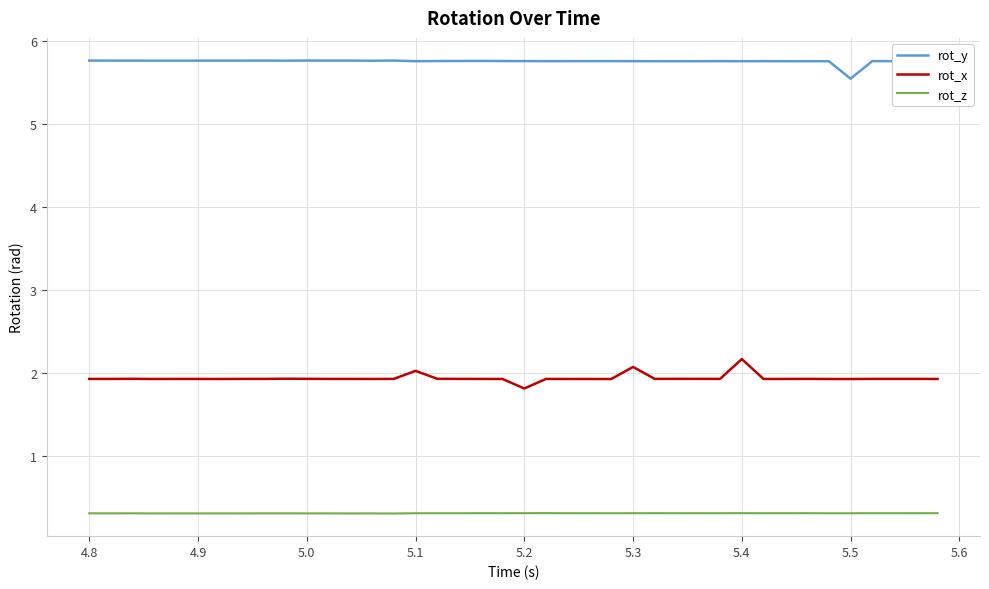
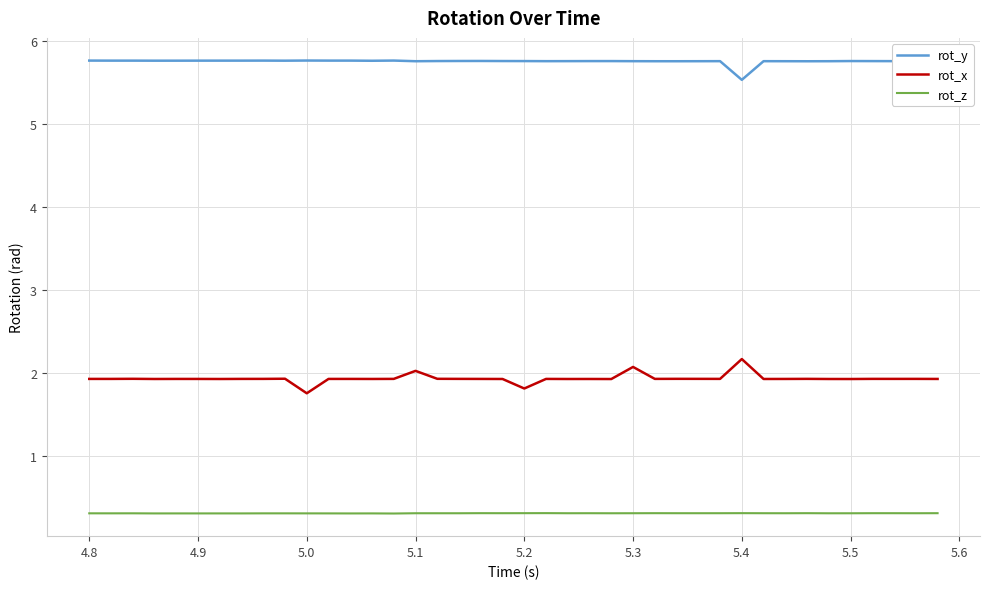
  {
    "rot_y": {
      "4.8": 5.8,
      "4.9": 5.8,
      "5.0": 5.8,
      "5.1": 5.8,
      "5.2": 5.8,
      "5.3": 5.8,
-     "5.4": 5.8,
-     "5.5": 5.5
+     "5.4": 5.5,
+     "5.5": 5.8
    },
    "rot_x": {
      "4.8": 1.9,
      "4.9": 1.9,
-     "5.0": 1.9,
+     "5.0": 1.8,
      "5.1": 2.0,
      "5.2": 1.8,
      "5.3": 2.1,
      "5.4": 2.2,
      "5.5": 1.9
    },
    "rot_z": {
      "4.8": 0.3,
      "4.9": 0.3,
      "5.0": 0.3,
      "5.1": 0.3,
      "5.2": 0.3,
      "5.3": 0.3,
      "5.4": 0.3,
      "5.5": 0.3
    }
  }
